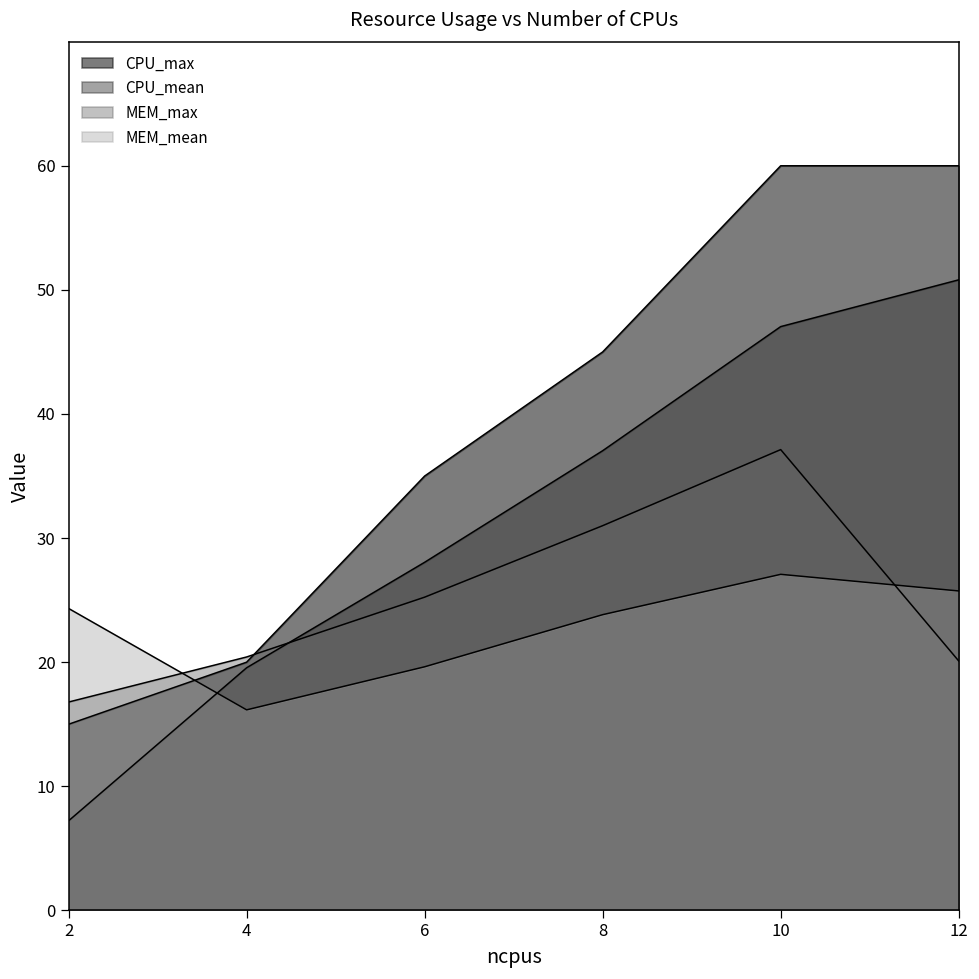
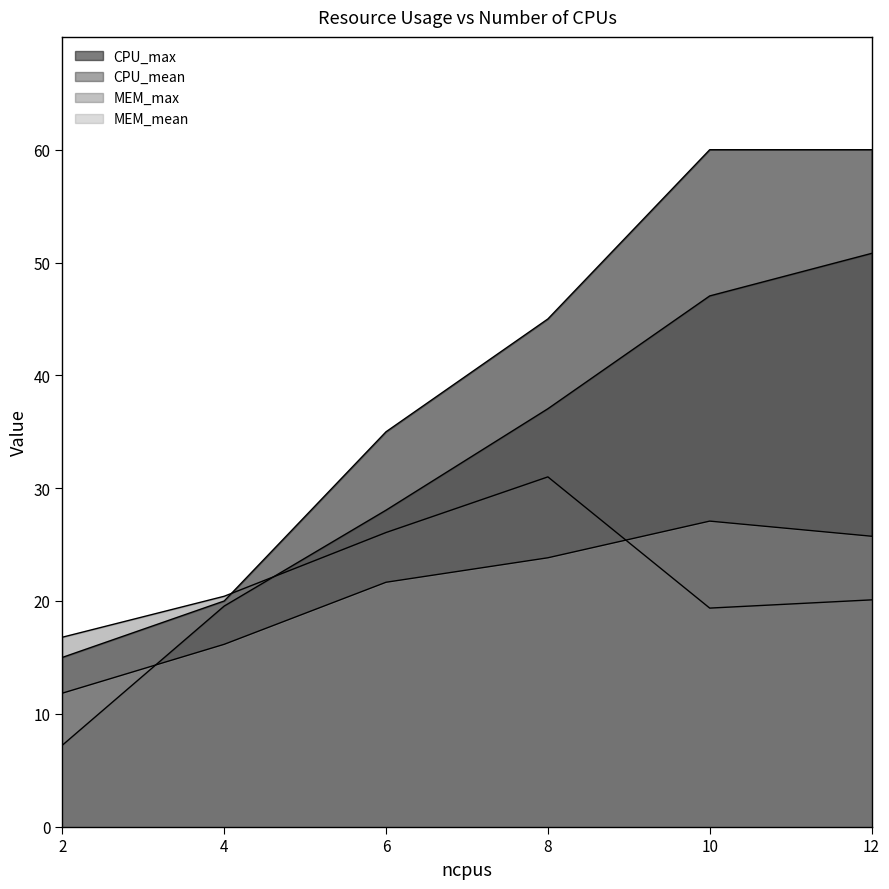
  {
    "MEM_max": {
      "2": 16.8,
      "4": 20.4,
-     "6": 25.2,
+     "6": 26.1,
      "8": 31.0,
-     "10": 37.1,
+     "10": 19.4,
      "12": 20.1
    },
    "MEM_mean": {
-     "2": 24.3,
+     "2": 11.8,
      "4": 16.2,
-     "6": 19.6,
+     "6": 21.7,
      "8": 23.8,
      "10": 27.1,
      "12": 25.7
    }
  }
